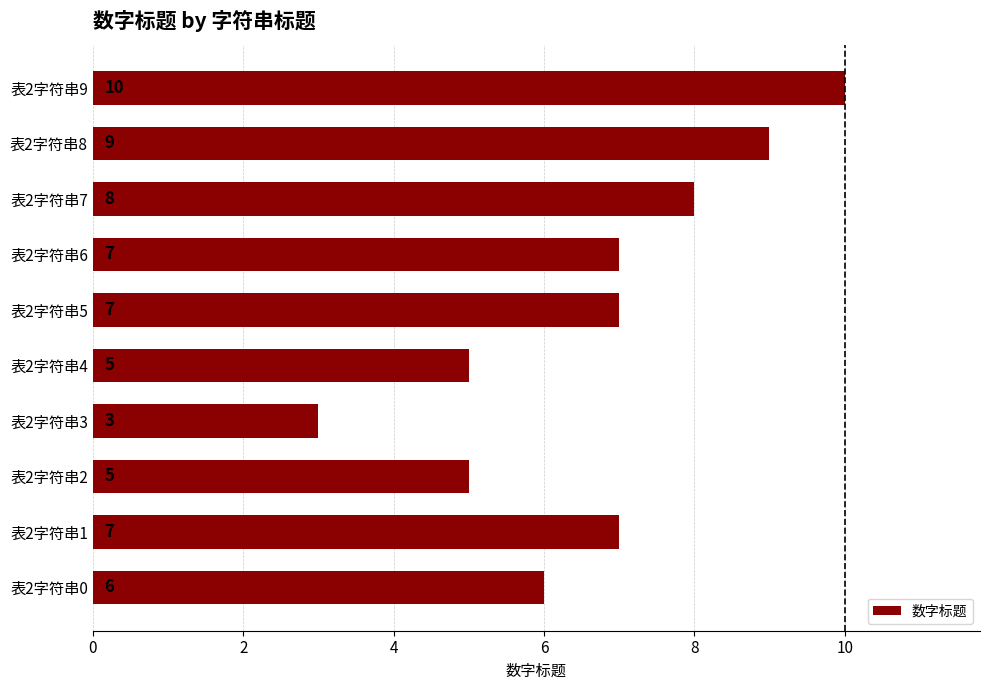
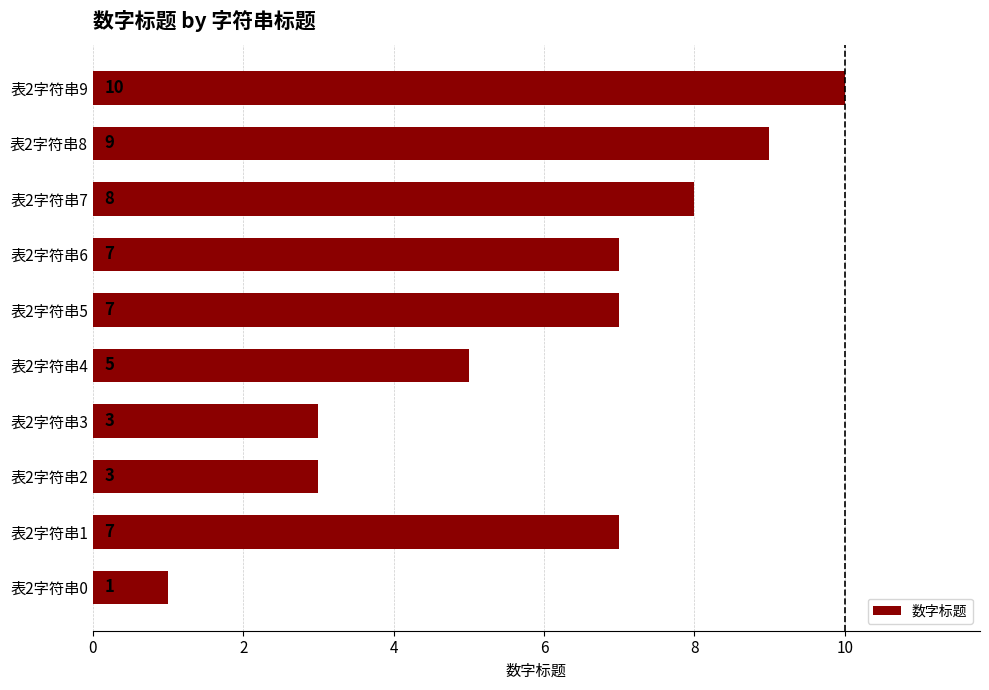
  {
    "表2字符串9": 10,
    "表2字符串8": 9,
    "表2字符串7": 8,
    "表2字符串6": 7,
    "表2字符串5": 7,
    "表2字符串4": 5,
    "表2字符串3": 3,
-   "表2字符串2": 5,
+   "表2字符串2": 3,
    "表2字符串1": 7,
-   "表2字符串0": 6
+   "表2字符串0": 1
  }
